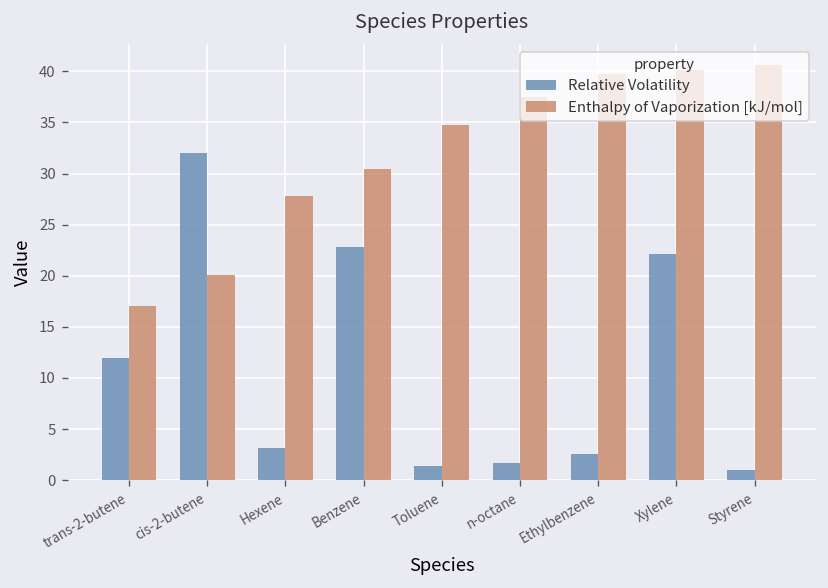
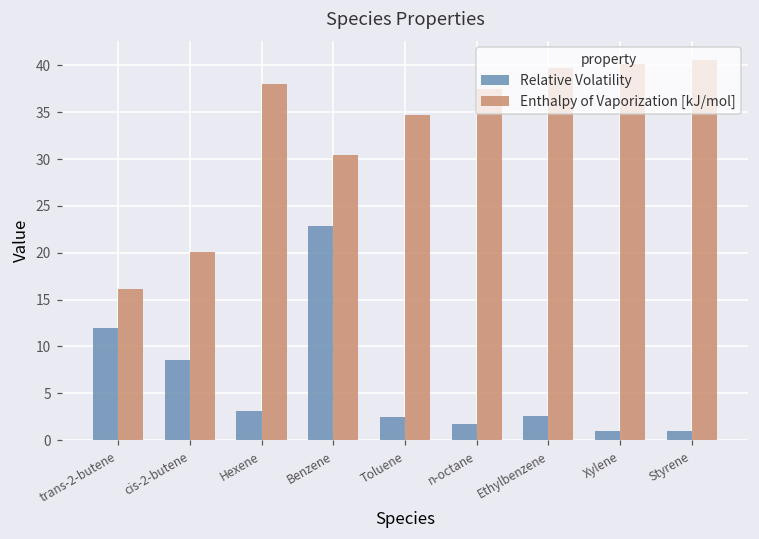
  {
    "Relative Volatility": {
      "trans-2-butene": 12,
-     "cis-2-butene": 32,
+     "cis-2-butene": 9,
      "Hexene": 3,
      "Benzene": 23,
-     "Toluene": 1,
+     "Toluene": 2,
      "n-octane": 2,
      "Ethylbenzene": 3,
-     "Xylene": 22,
+     "Xylene": 1,
      "Styrene": 1
    },
    "Enthalpy of Vaporization [kJ/mol]": {
-     "trans-2-butene": 17,
+     "trans-2-butene": 16,
      "cis-2-butene": 20,
-     "Hexene": 28,
+     "Hexene": 38,
      "Benzene": 30,
      "Toluene": 35
    }
  }
